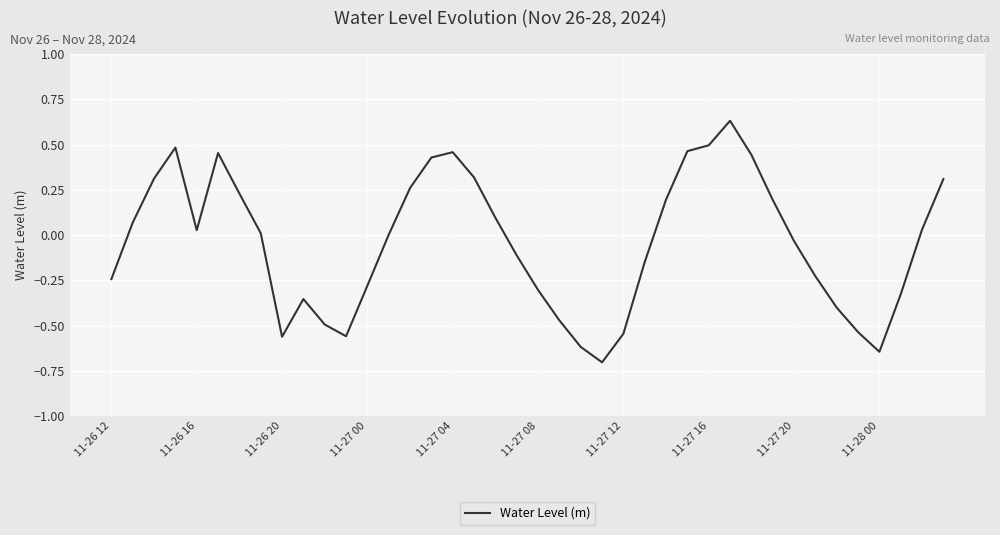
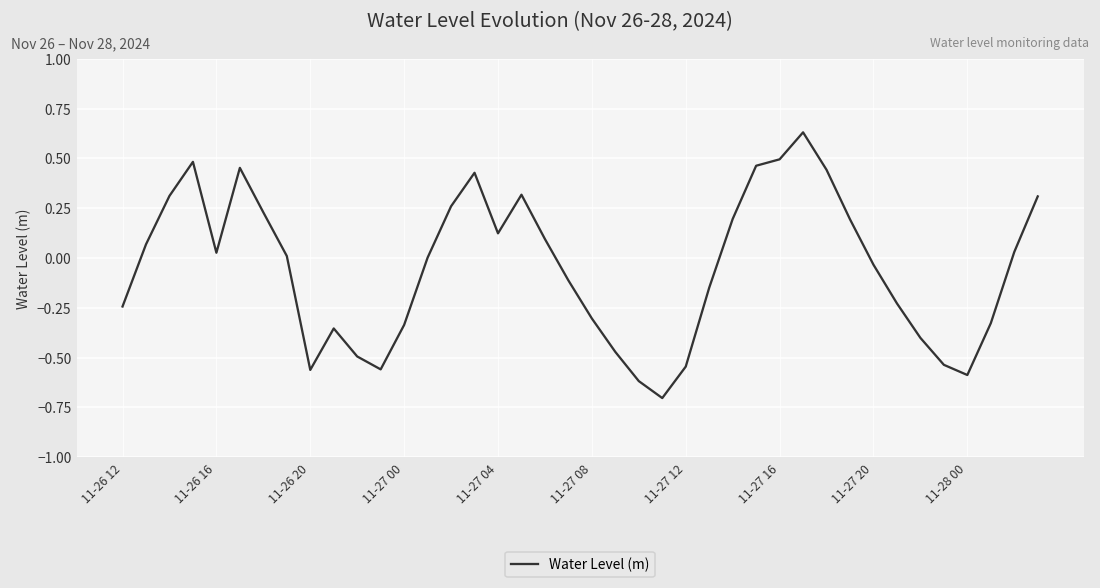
  {
    "11-26 12": -0.24,
    "11-26 16": 0.03,
    "11-26 20": -0.56,
-   "11-27 00": -0.28,
-   "11-27 04": 0.46,
+   "11-27 00": -0.34,
+   "11-27 04": 0.12,
    "11-27 08": -0.30,
    "11-27 12": -0.55,
    "11-27 16": 0.50,
    "11-27 20": -0.03,
-   "11-28 00": -0.64
+   "11-28 00": -0.59
  }
